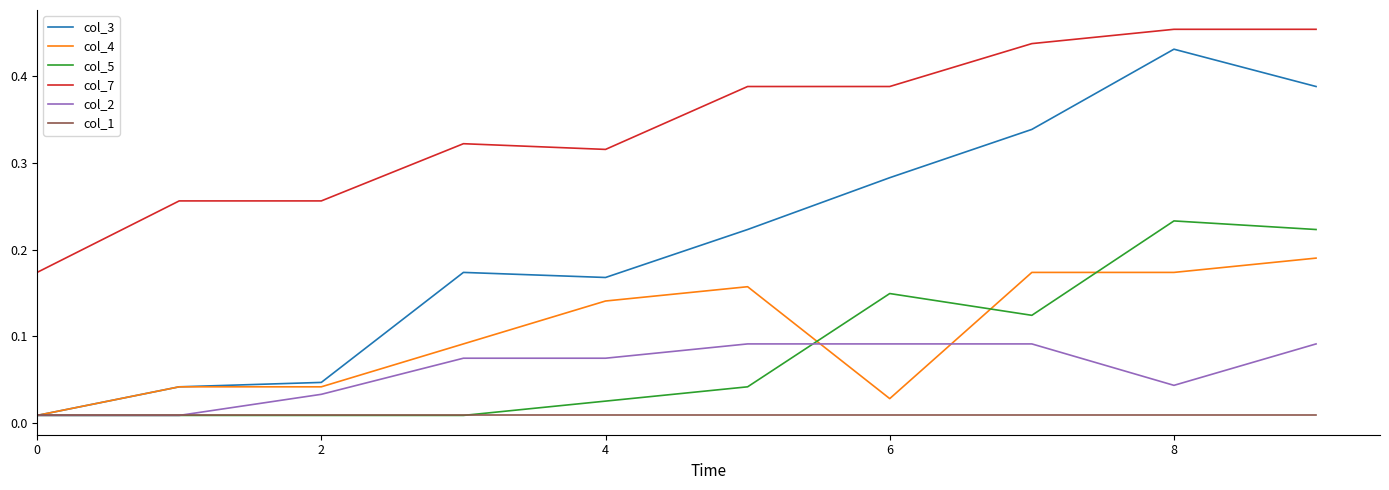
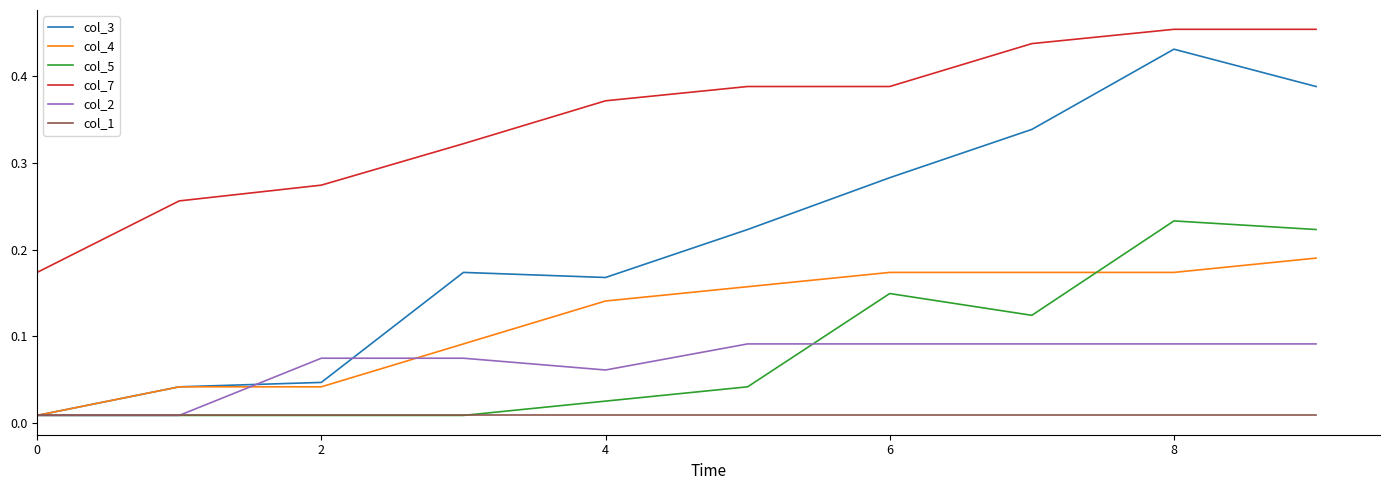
  {
    "col_3": {
      "2": 0.05,
      "4": 0.17,
      "6": 0.28,
      "8": 0.43
    },
    "col_4": {
      "2": 0.04,
      "4": 0.14,
-     "6": 0.03,
+     "6": 0.17,
      "8": 0.17
    },
    "col_5": {
      "4": 0.02,
      "6": 0.15,
      "8": 0.23
    },
    "col_7": {
      "0": 0.17,
-     "2": 0.26,
-     "4": 0.32,
+     "2": 0.27,
+     "4": 0.37,
      "6": 0.39,
      "8": 0.45
    },
    "col_2": {
-     "2": 0.03,
-     "4": 0.07,
+     "2": 0.07,
+     "4": 0.06,
      "6": 0.09,
-     "8": 0.04
+     "8": 0.09
    },
    "col_1": {
      "4": 0.01,
      "6": 0.01,
      "8": 0.01
    }
  }
